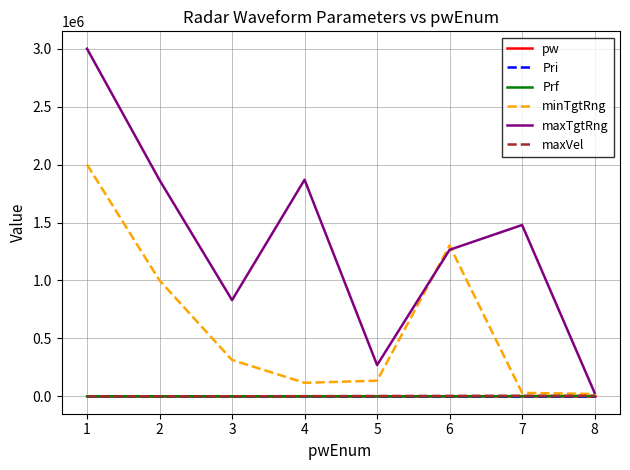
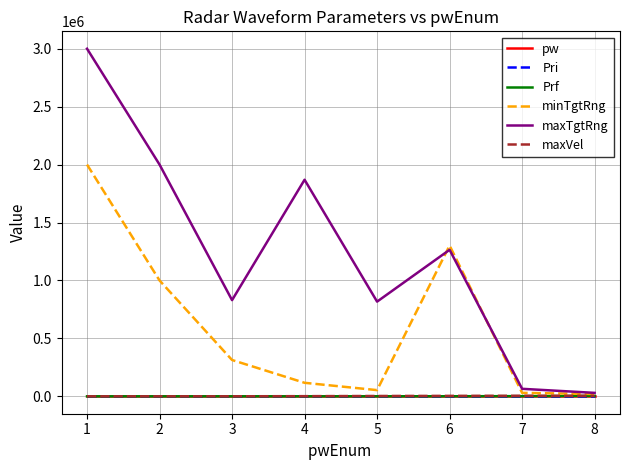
  {
    "maxVel": {
      "1": 0,
      "2": 0,
      "3": 0,
      "4": 0,
      "5": 0,
      "6": 0
    },
    "minTgtRng": {
      "1": 2000000,
      "2": 1000000,
      "3": 310000,
      "4": 120000,
-     "5": 140000,
+     "5": 50000,
      "6": 1300000,
      "7": 30000
    },
    "maxTgtRng": {
      "1": 3000000,
-     "2": 1870000,
+     "2": 2000000,
      "3": 830000,
      "4": 1870000,
-     "5": 270000,
+     "5": 820000,
      "6": 1260000,
-     "7": 1480000
+     "7": 70000
    }
  }
